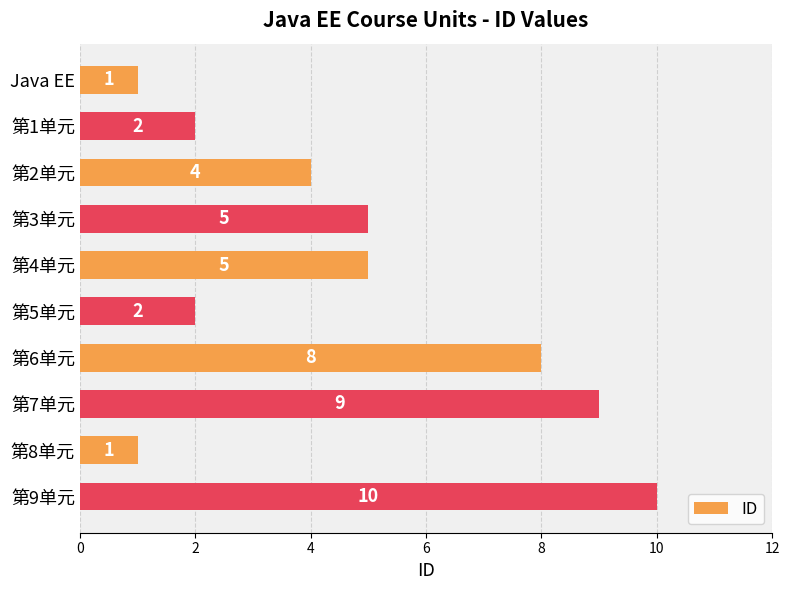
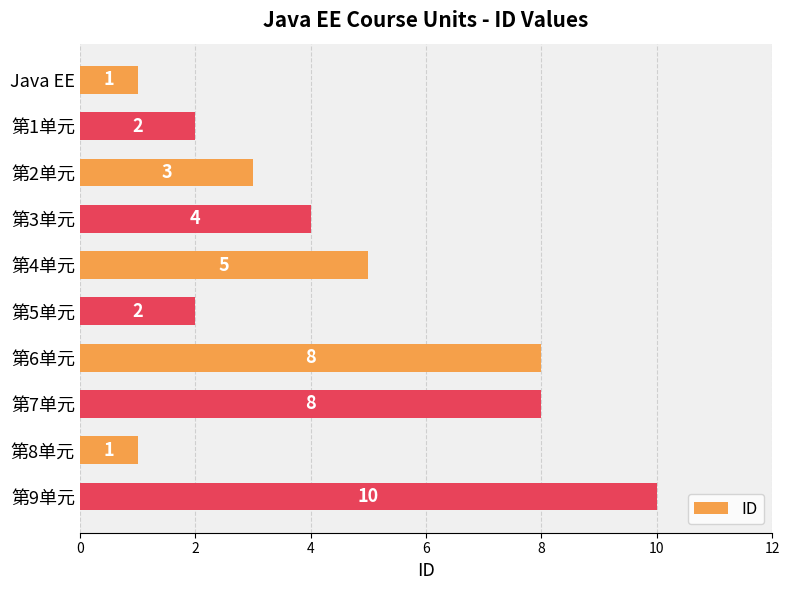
  {
    "Java EE": 1,
    "第1单元": 2,
-   "第2单元": 4,
-   "第3单元": 5,
+   "第2单元": 3,
+   "第3单元": 4,
    "第4单元": 5,
    "第5单元": 2,
    "第6单元": 8,
-   "第7单元": 9,
+   "第7单元": 8,
    "第8单元": 1,
    "第9单元": 10
  }
